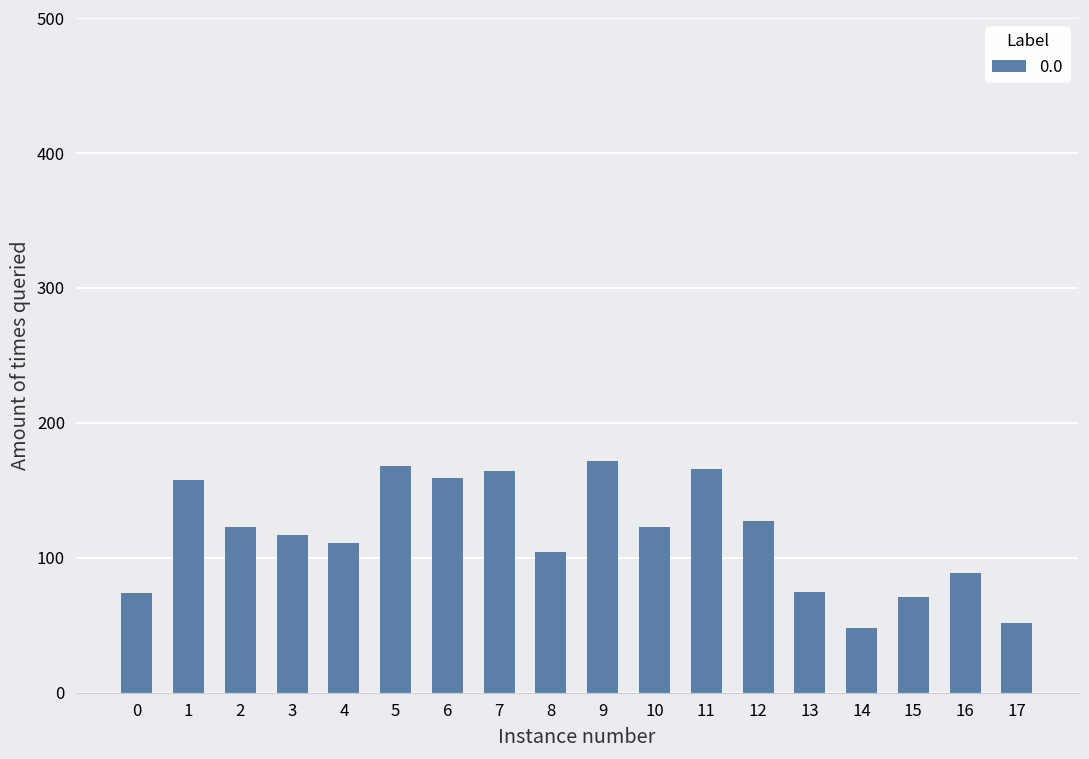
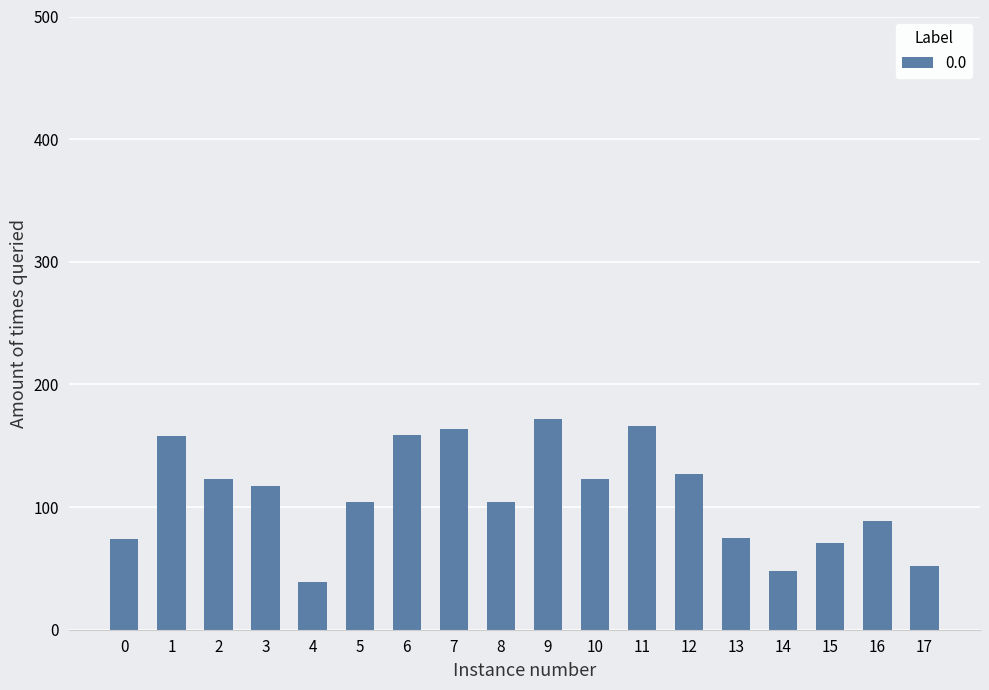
  {
    "0": 74,
    "1": 158,
    "2": 123,
    "3": 117,
-   "4": 111,
-   "5": 168,
+   "4": 39,
+   "5": 104,
    "6": 159,
    "7": 164,
    "8": 104,
    "9": 172,
    "10": 123,
    "11": 166,
    "12": 127,
    "13": 75,
    "14": 48,
    "15": 71,
    "16": 89,
    "17": 52
  }
